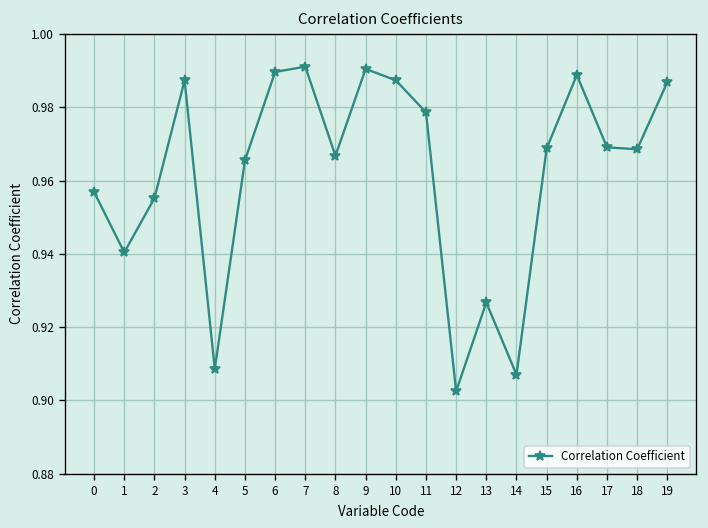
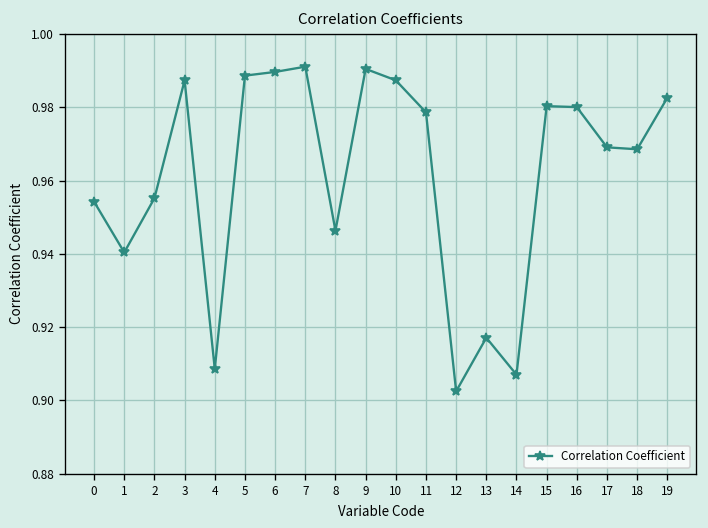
  {
-   "0": 0.957,
+   "0": 0.954,
    "1": 0.940,
    "2": 0.955,
    "3": 0.987,
    "4": 0.909,
-   "5": 0.965,
+   "5": 0.989,
    "6": 0.990,
    "7": 0.991,
-   "8": 0.967,
+   "8": 0.946,
    "9": 0.990,
    "10": 0.987,
    "11": 0.979,
    "12": 0.902,
-   "13": 0.927,
+   "13": 0.917,
    "14": 0.907,
-   "15": 0.969,
-   "16": 0.989,
+   "15": 0.980,
+   "16": 0.980,
    "17": 0.969,
    "18": 0.969,
-   "19": 0.987
+   "19": 0.983
  }
